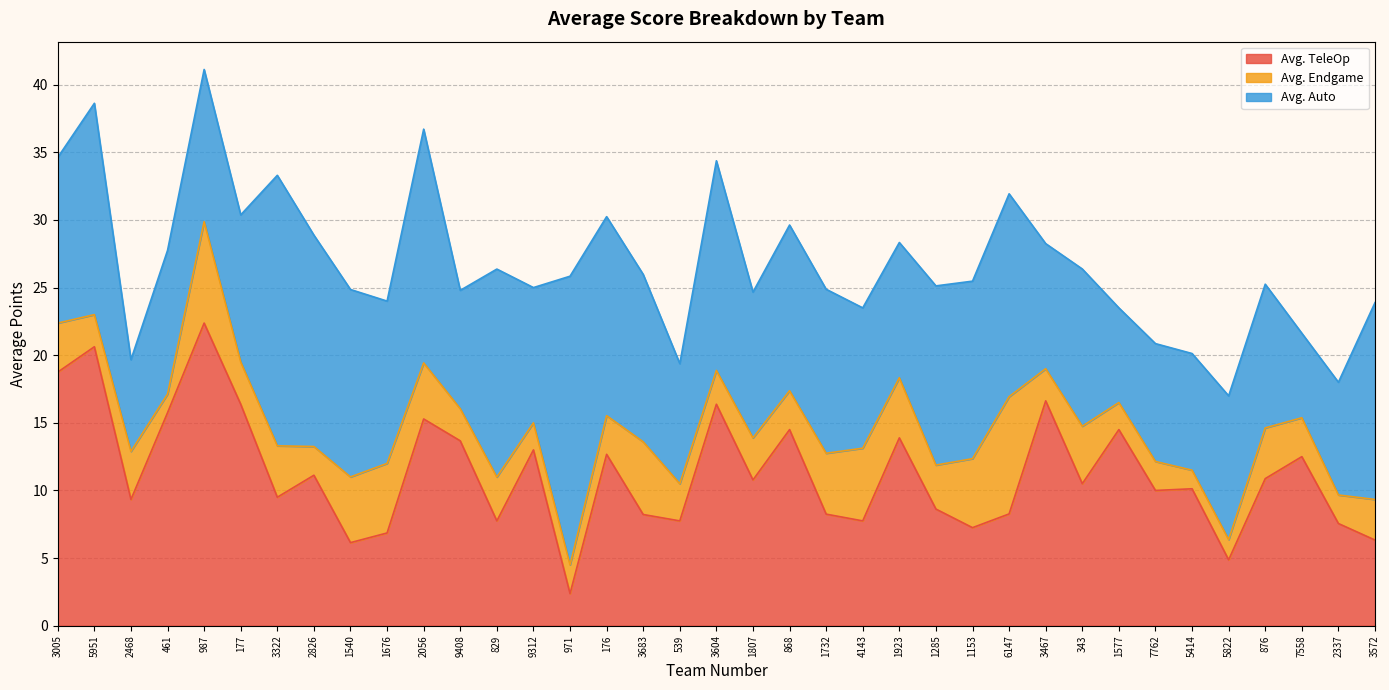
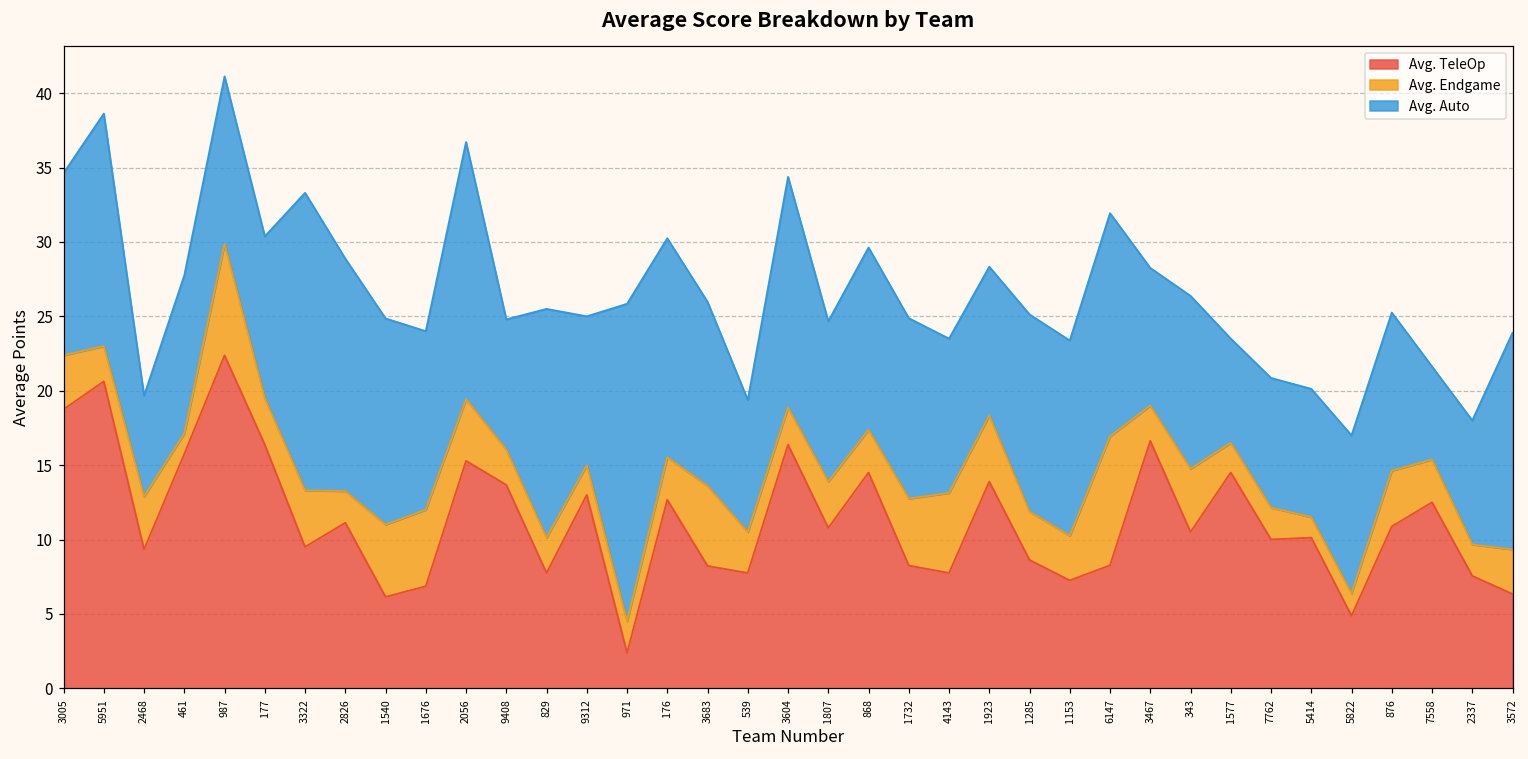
  {
    "Avg. TeleOp": {
      "3005": 18.8,
      "5951": 20.6,
      "2468": 9.3,
      "461": 15.8,
      "987": 22.4,
      "177": 16.4,
      "3322": 9.5,
      "2826": 11.1,
      "1540": 6.1,
      "1676": 6.9,
      "2056": 15.3,
      "9408": 13.7,
      "829": 7.8,
      "9312": 13.0,
      "971": 2.4,
      "176": 12.7,
      "3683": 8.2,
      "539": 7.8,
      "3604": 16.4,
      "1807": 10.8,
      "868": 14.5,
      "1732": 8.3,
      "4143": 7.8,
      "1923": 13.9,
      "1285": 8.6,
      "1153": 7.3,
      "6147": 8.3,
      "3467": 16.6,
      "343": 10.5,
      "1577": 14.5,
      "7762": 10.0,
      "5414": 10.1,
      "5822": 4.9,
      "876": 10.9,
      "7558": 12.5,
      "2337": 7.6,
      "3572": 6.3
    },
    "Avg. Endgame": {
      "3005": 3.6,
      "5951": 2.4,
      "2468": 3.6,
      "461": 1.4,
      "987": 7.5,
      "177": 3.1,
      "3322": 3.8,
      "2826": 2.1,
      "1540": 4.9,
      "1676": 5.1,
      "2056": 4.1,
      "9408": 2.4,
-     "829": 3.2,
+     "829": 2.4,
      "9312": 2.0,
      "971": 2.1,
      "176": 2.9,
      "3683": 5.4,
      "539": 2.8,
      "3604": 2.5,
      "1807": 3.1,
      "868": 2.9,
      "1732": 4.5,
      "4143": 5.4,
      "1923": 4.4,
      "1285": 3.3,
-     "1153": 5.1,
+     "1153": 3.0,
      "6147": 8.7,
      "3467": 2.4,
      "343": 4.3,
      "1577": 2.0,
      "7762": 2.1,
      "5414": 1.4,
      "5822": 1.5,
      "876": 3.8,
      "7558": 2.9,
      "2337": 2.1,
      "3572": 3.0
    },
    "Avg. Auto": {
      "3005": 12.3,
      "5951": 15.6,
      "2468": 6.8,
      "461": 10.6,
      "987": 11.3,
      "177": 10.9,
      "3322": 20.0,
      "2826": 15.6,
      "1540": 13.9,
      "1676": 12.0,
      "2056": 17.3,
      "9408": 8.8,
      "829": 15.4,
      "9312": 10.0,
      "971": 21.3,
      "176": 14.7,
      "3683": 12.4,
      "539": 8.9,
      "3604": 15.5,
      "1807": 10.8,
      "868": 12.3,
      "1732": 12.1,
      "4143": 10.4,
      "1923": 10.0,
      "1285": 13.3,
      "1153": 13.1,
      "6147": 15.0,
      "3467": 9.3,
      "343": 11.6,
      "1577": 7.0,
      "7762": 8.7,
      "5414": 8.6,
      "5822": 10.6,
      "876": 10.6,
      "7558": 6.3,
      "2337": 8.3,
      "3572": 14.6
    }
  }
